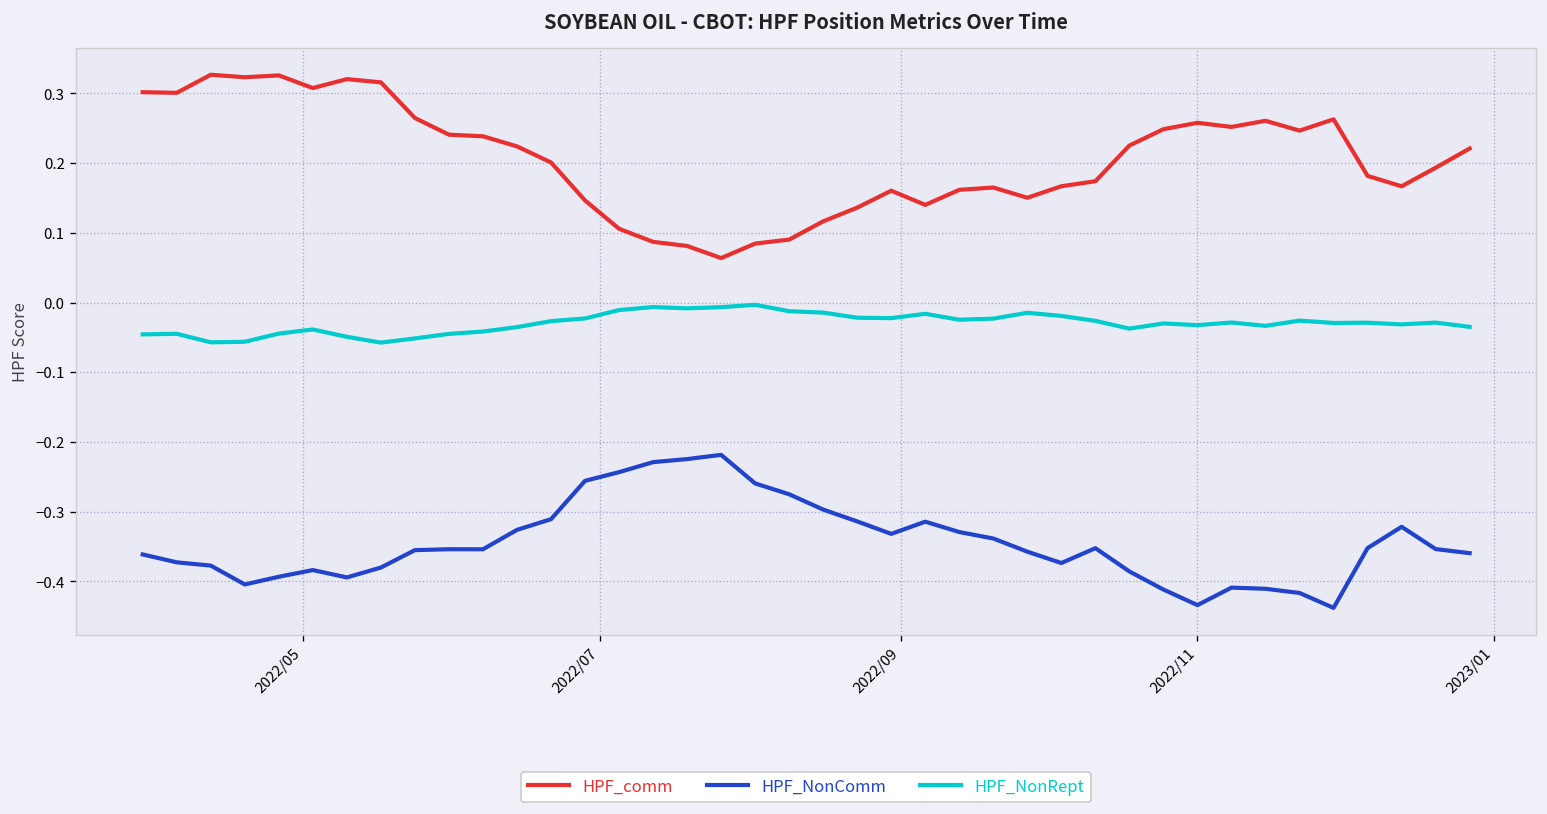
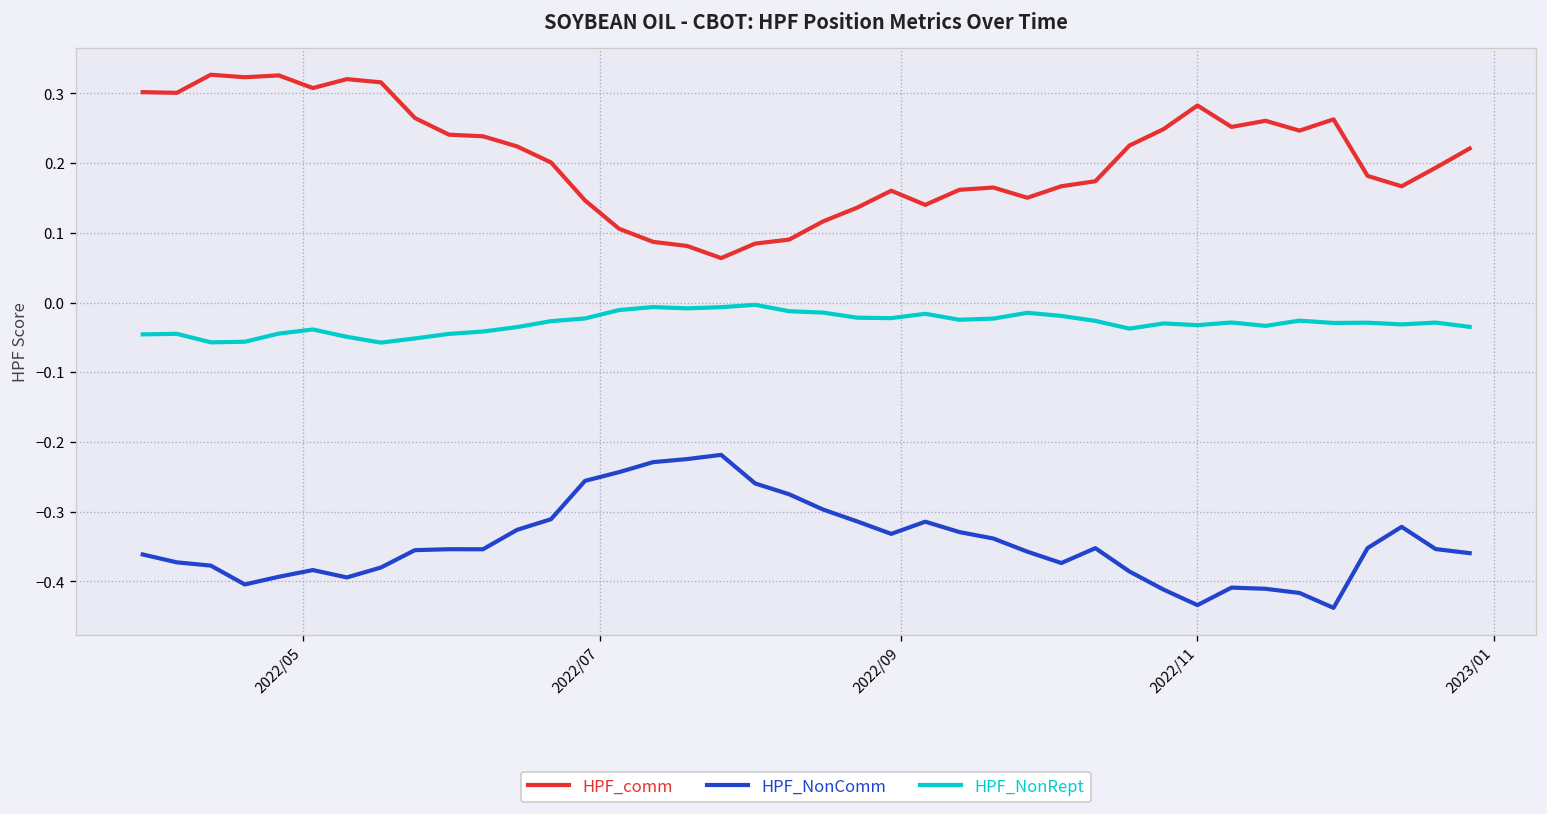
  {
    "HPF_comm": {
-     "2022/11": 0.26
+     "2022/11": 0.28
    },
    "HPF_NonComm": {
      "2022/11": -0.43
    },
    "HPF_NonRept": {
      "2022/11": -0.03
    }
  }
